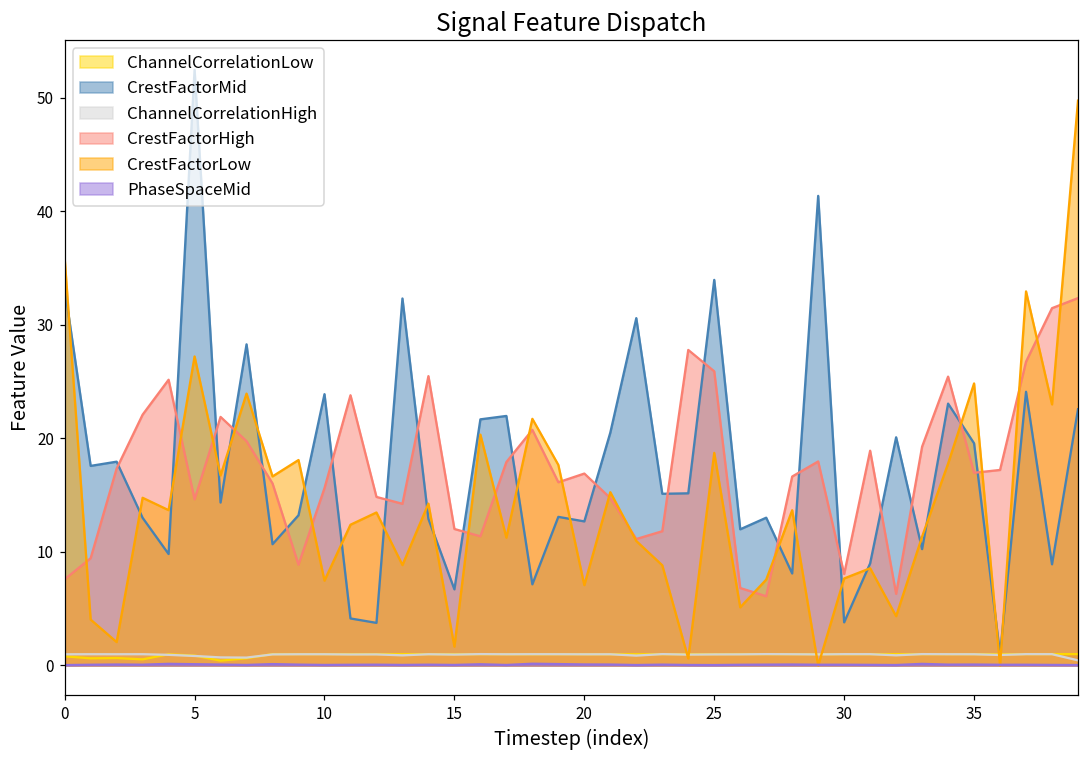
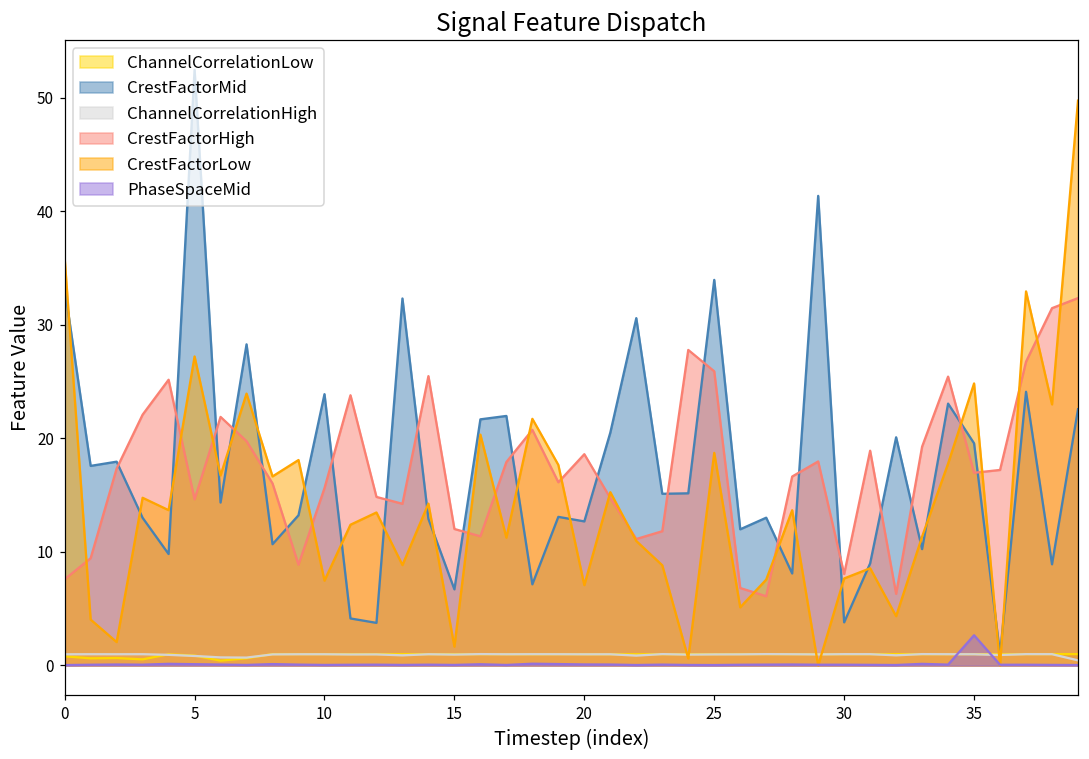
  {
    "CrestFactorMid": {
      "0": 33.2,
      "10": 23.9,
      "15": 6.7,
      "20": 12.7,
      "25": 34.0,
      "30": 3.8,
      "35": 19.6
    },
    "CrestFactorHigh": {
      "0": 7.6,
      "5": 14.6,
      "10": 15.6,
      "15": 12.0,
-     "20": 16.9,
+     "20": 18.6,
      "25": 25.9,
      "30": 8.1,
      "35": 17.0
    },
    "PhaseSpaceMid": {
      "0": 0.0,
      "5": 0.1,
      "10": 0.0,
      "15": 0.0,
      "20": 0.1,
      "25": 0.0,
      "30": 0.1,
-     "35": 0.1
+     "35": 2.7
    }
  }
